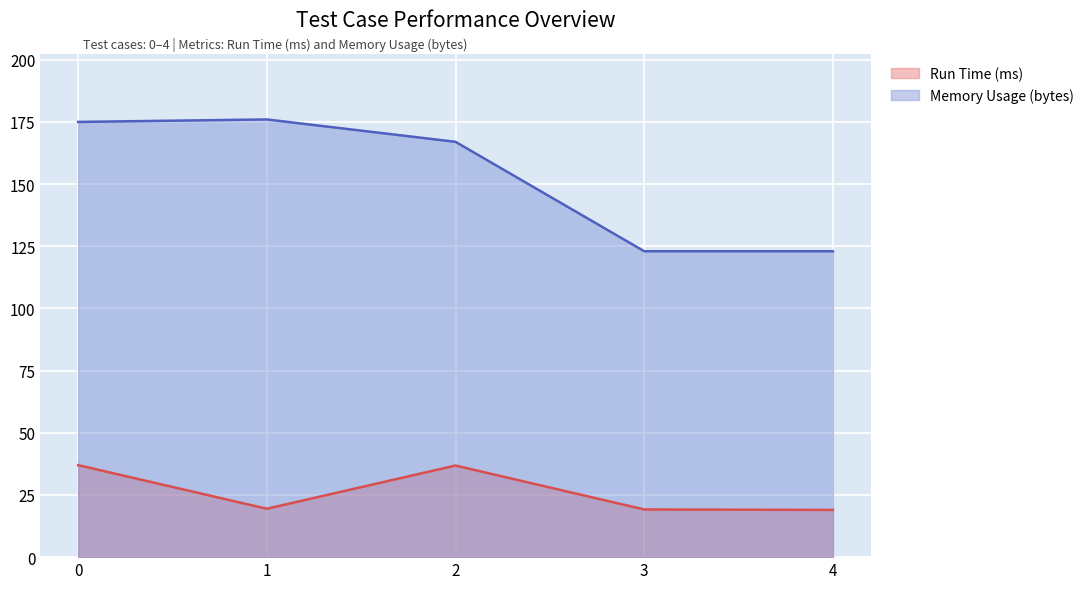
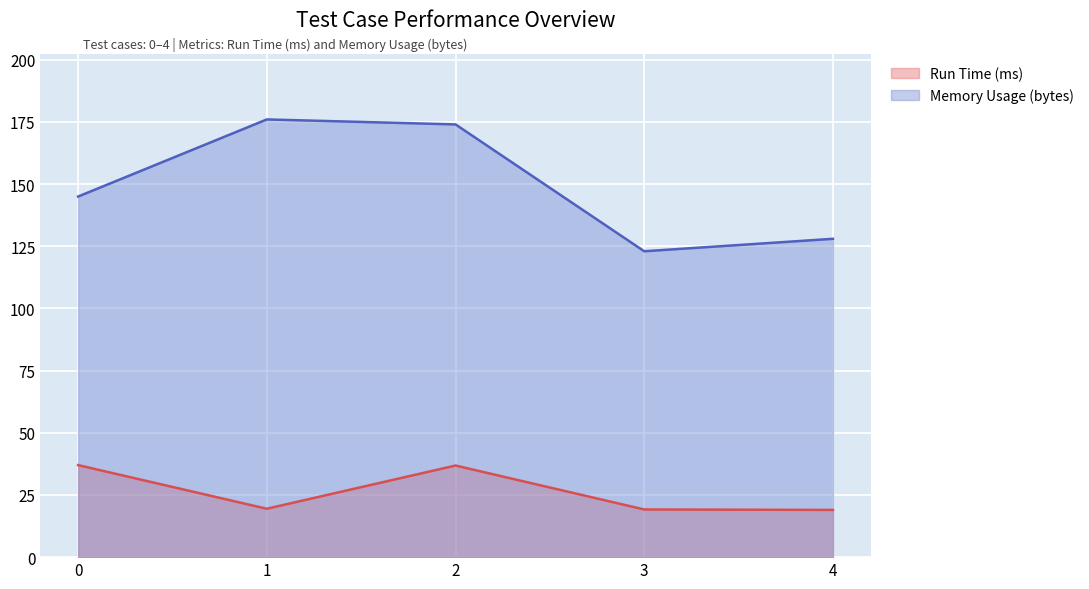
  {
    "Run Time (ms)": {
      "0": 37,
      "1": 19,
      "2": 37,
      "3": 19,
      "4": 19
    },
    "Memory Usage (bytes)": {
-     "0": 175,
+     "0": 145,
      "1": 176,
-     "2": 167,
+     "2": 174,
      "3": 123,
-     "4": 123
+     "4": 128
    }
  }
